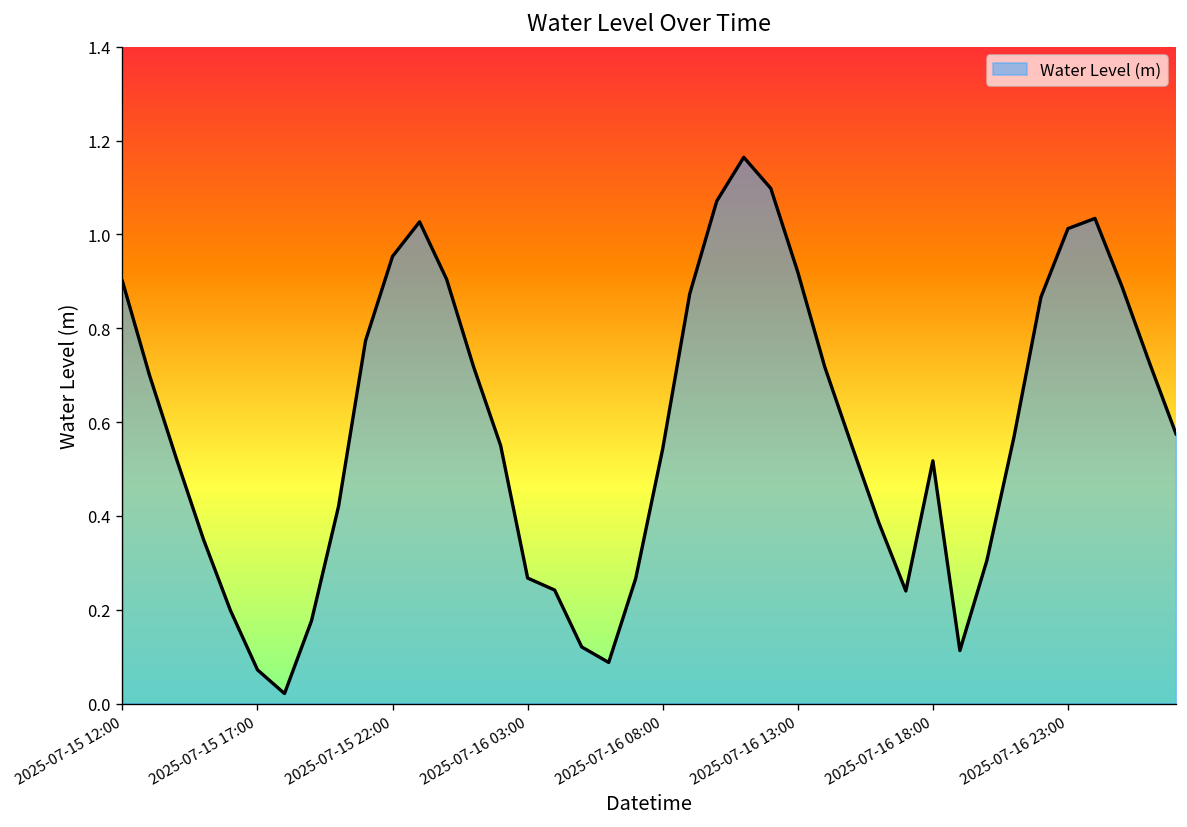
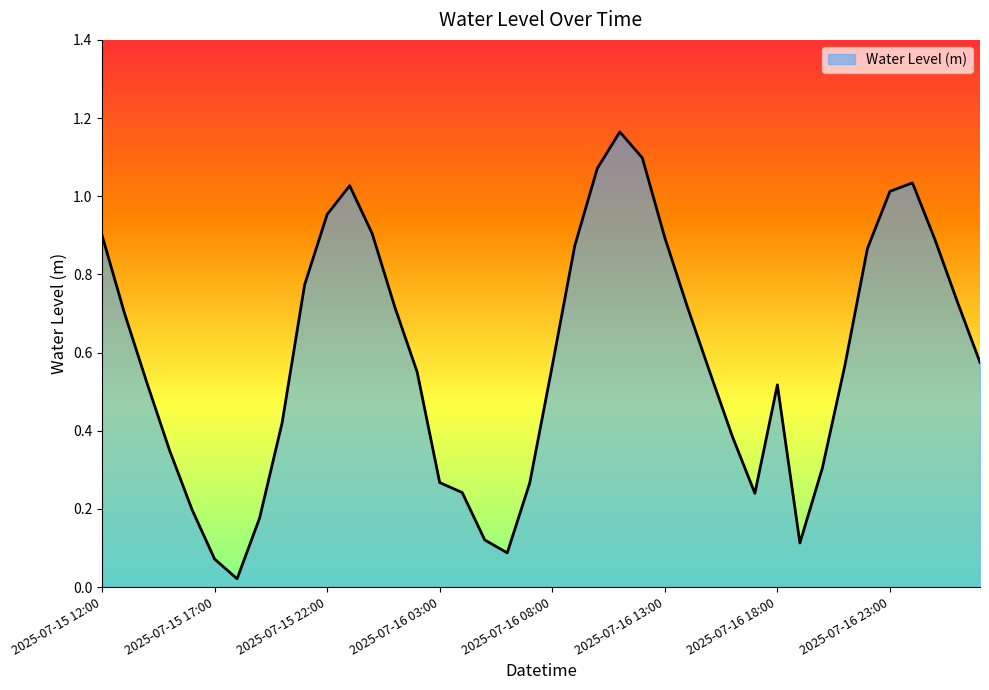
  {
    "2025-07-15 12:00": 0.90,
    "2025-07-15 17:00": 0.07,
    "2025-07-15 22:00": 0.95,
    "2025-07-16 03:00": 0.27,
-   "2025-07-16 08:00": 0.54,
-   "2025-07-16 13:00": 0.92,
+   "2025-07-16 08:00": 0.57,
+   "2025-07-16 13:00": 0.89,
    "2025-07-16 18:00": 0.52,
    "2025-07-16 23:00": 1.01
  }
